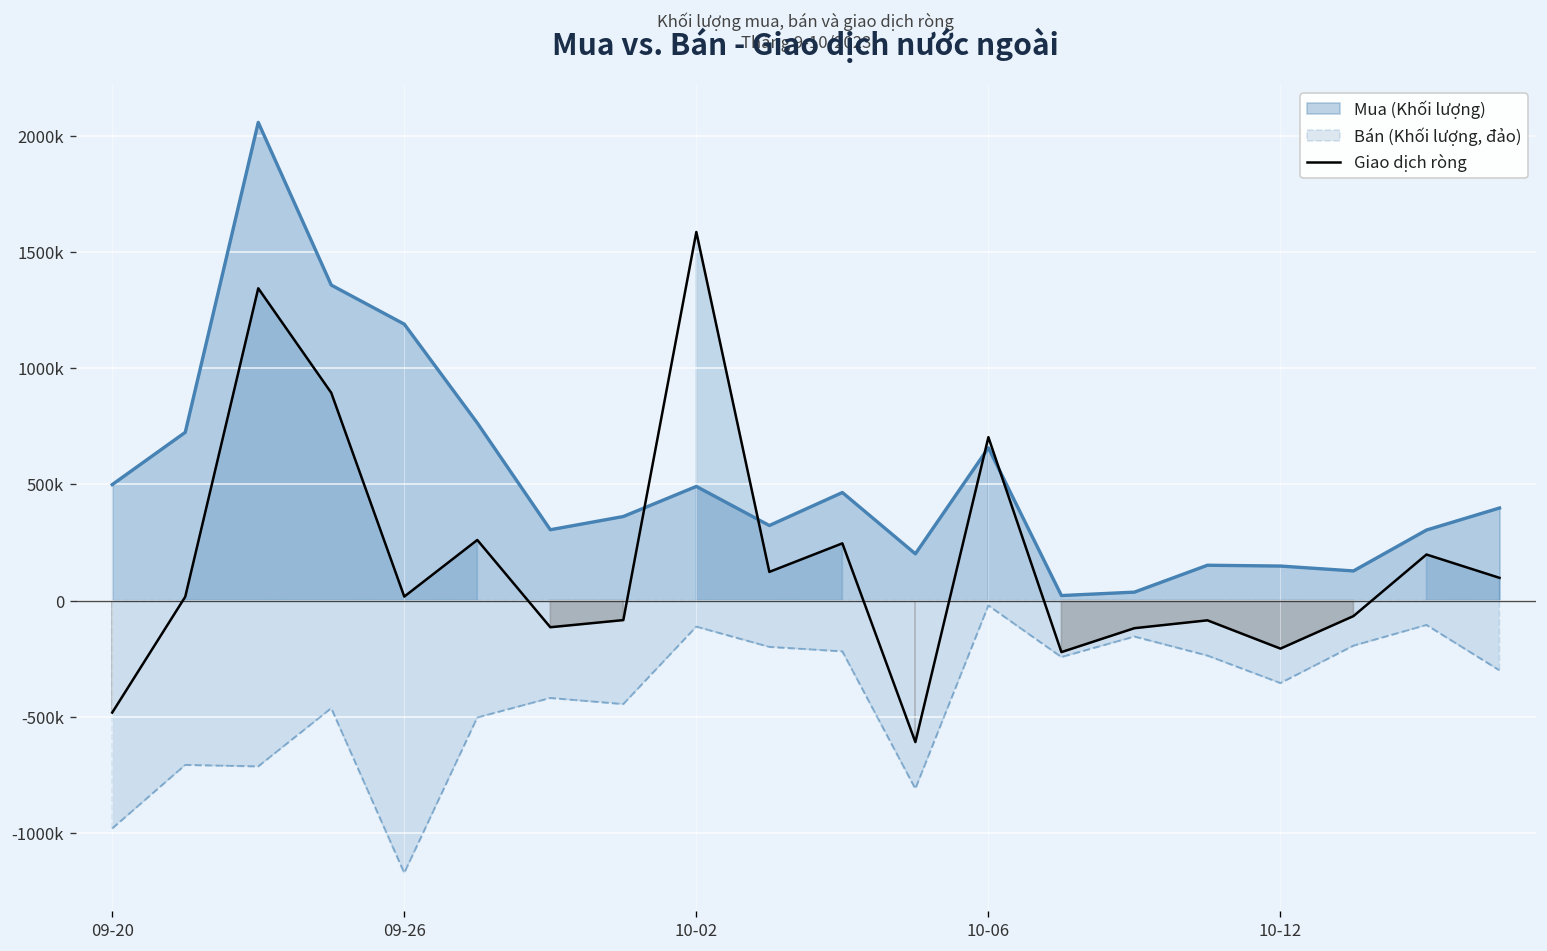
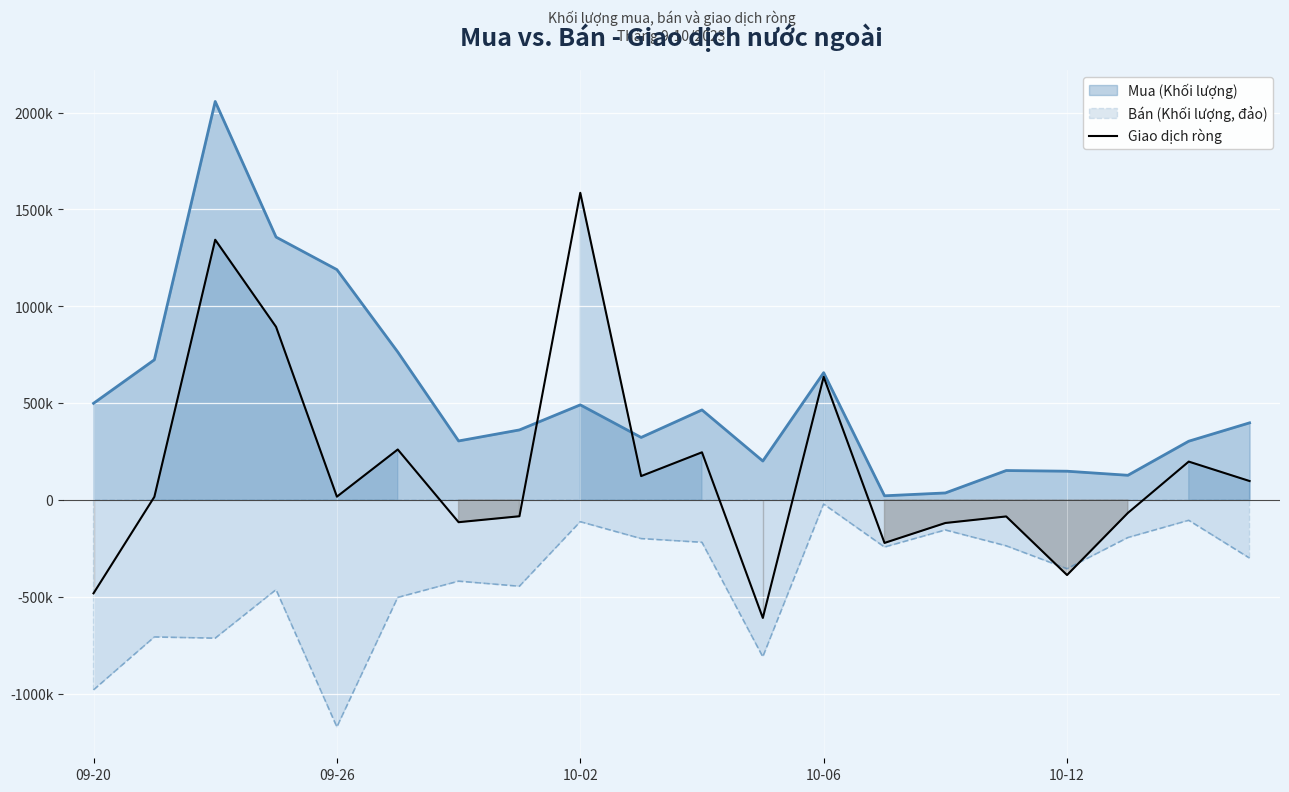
  {
    "Giao dịch ròng": {
      "09-20": -480000,
      "09-26": 20000,
      "10-02": 1590000,
-     "10-06": 700000,
-     "10-12": -210000
+     "10-06": 640000,
+     "10-12": -390000
    }
  }
